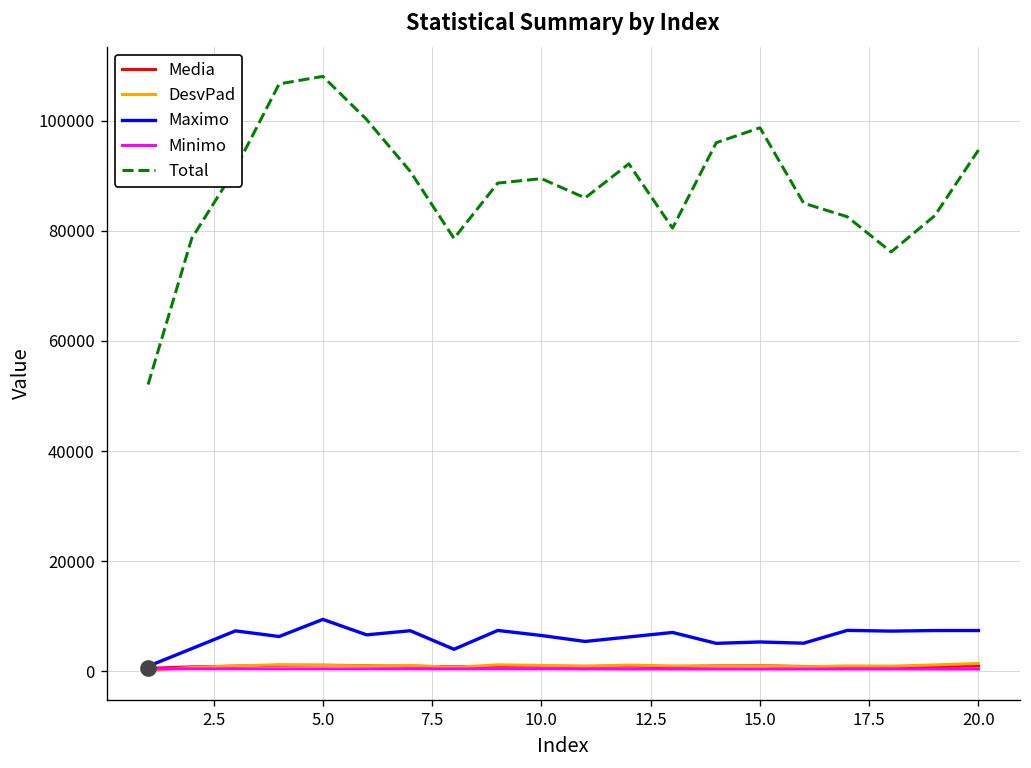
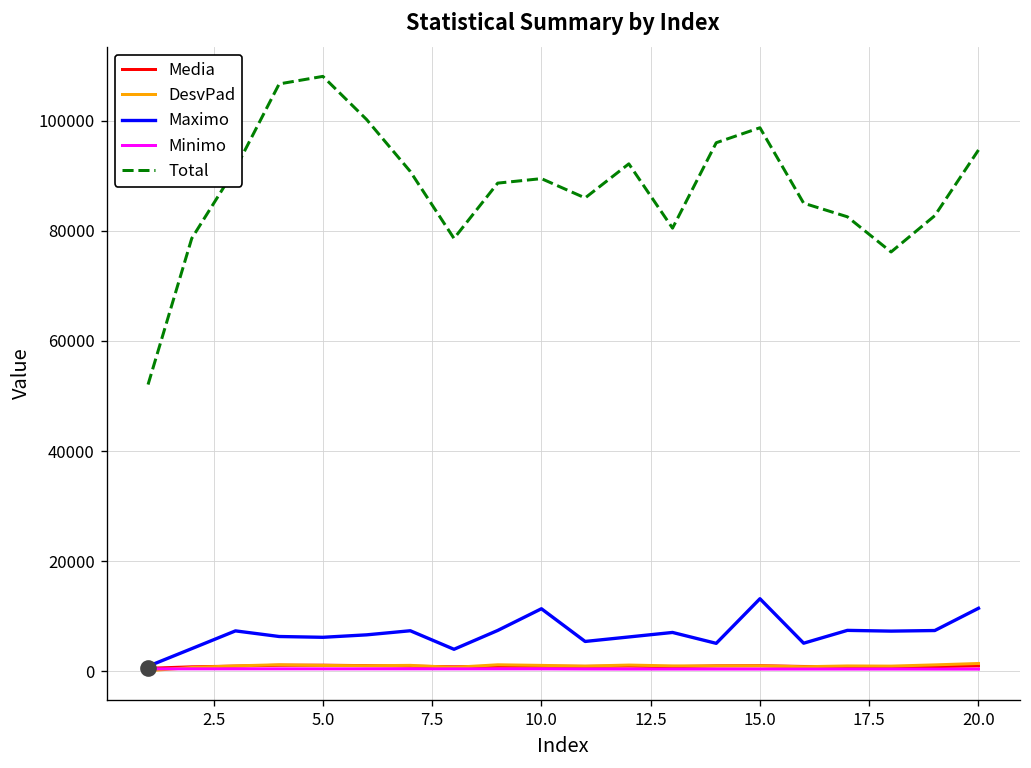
  {
    "Maximo": {
-     "5.0": 9000,
-     "10.0": 6000,
-     "15.0": 5000,
-     "20.0": 7000
+     "5.0": 6000,
+     "10.0": 11000,
+     "15.0": 13000,
+     "20.0": 11000
    },
    "Minimo": {
      "5.0": 0,
      "15.0": 0,
      "20.0": 0
    },
    "Total": {
      "5.0": 108000,
      "10.0": 89000,
      "15.0": 99000,
      "20.0": 95000
    }
  }
